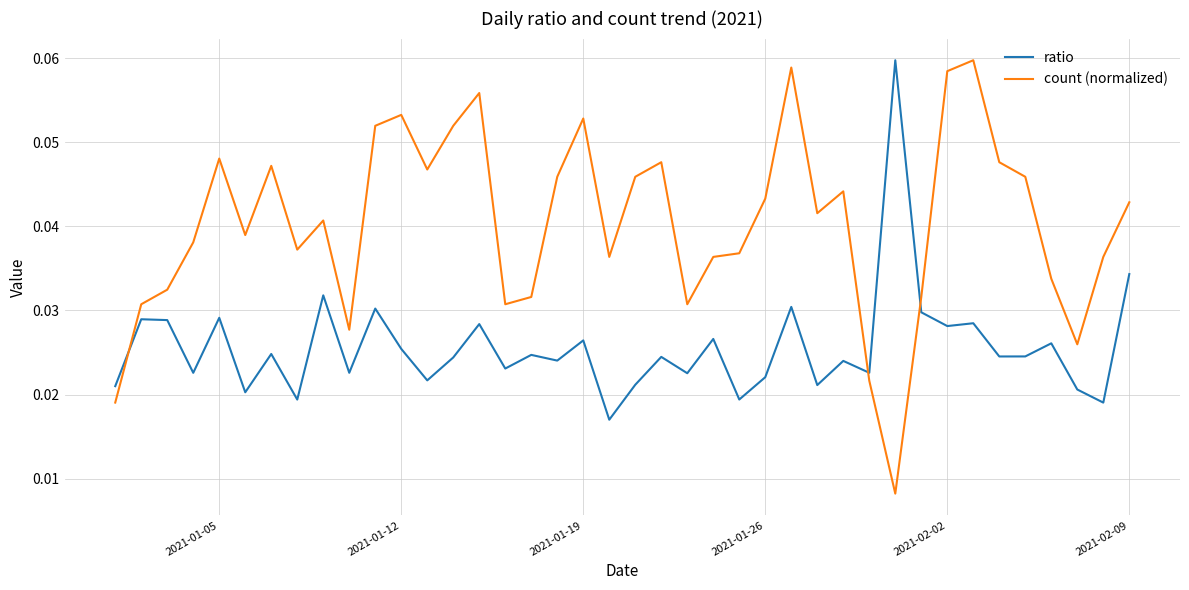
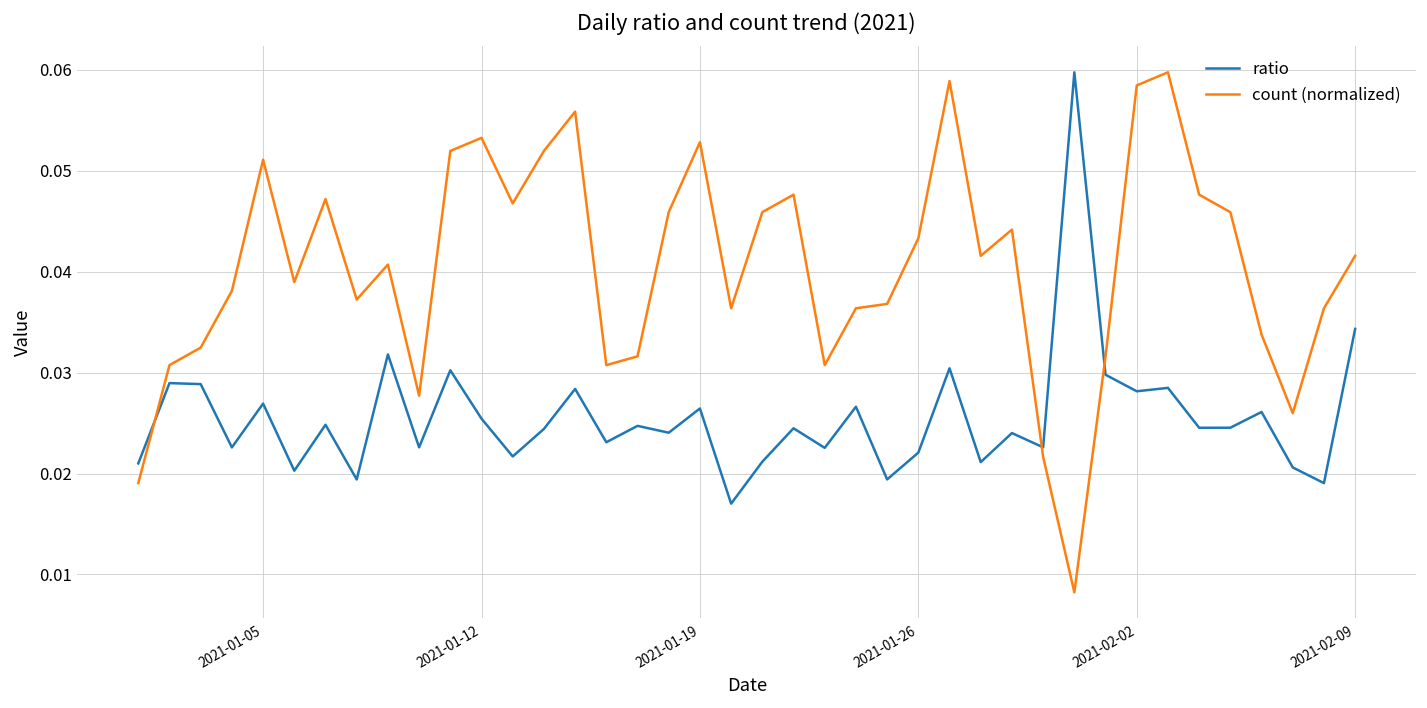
  {
    "ratio": {
-     "2021-01-05": 0.029,
+     "2021-01-05": 0.027,
      "2021-01-12": 0.025,
      "2021-01-19": 0.026,
      "2021-01-26": 0.022,
      "2021-02-02": 0.028,
      "2021-02-09": 0.034
    },
    "count (normalized)": {
-     "2021-01-05": 0.048,
+     "2021-01-05": 0.051,
      "2021-01-12": 0.053,
      "2021-01-19": 0.053,
      "2021-01-26": 0.043,
      "2021-02-02": 0.058,
-     "2021-02-09": 0.043
+     "2021-02-09": 0.042
    }
  }
